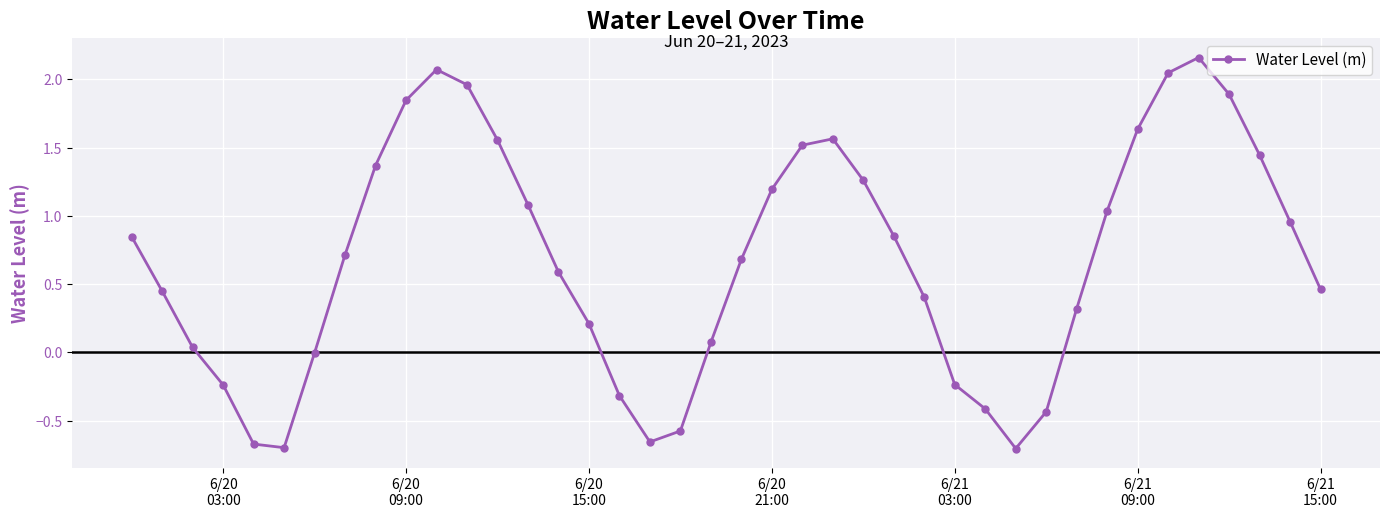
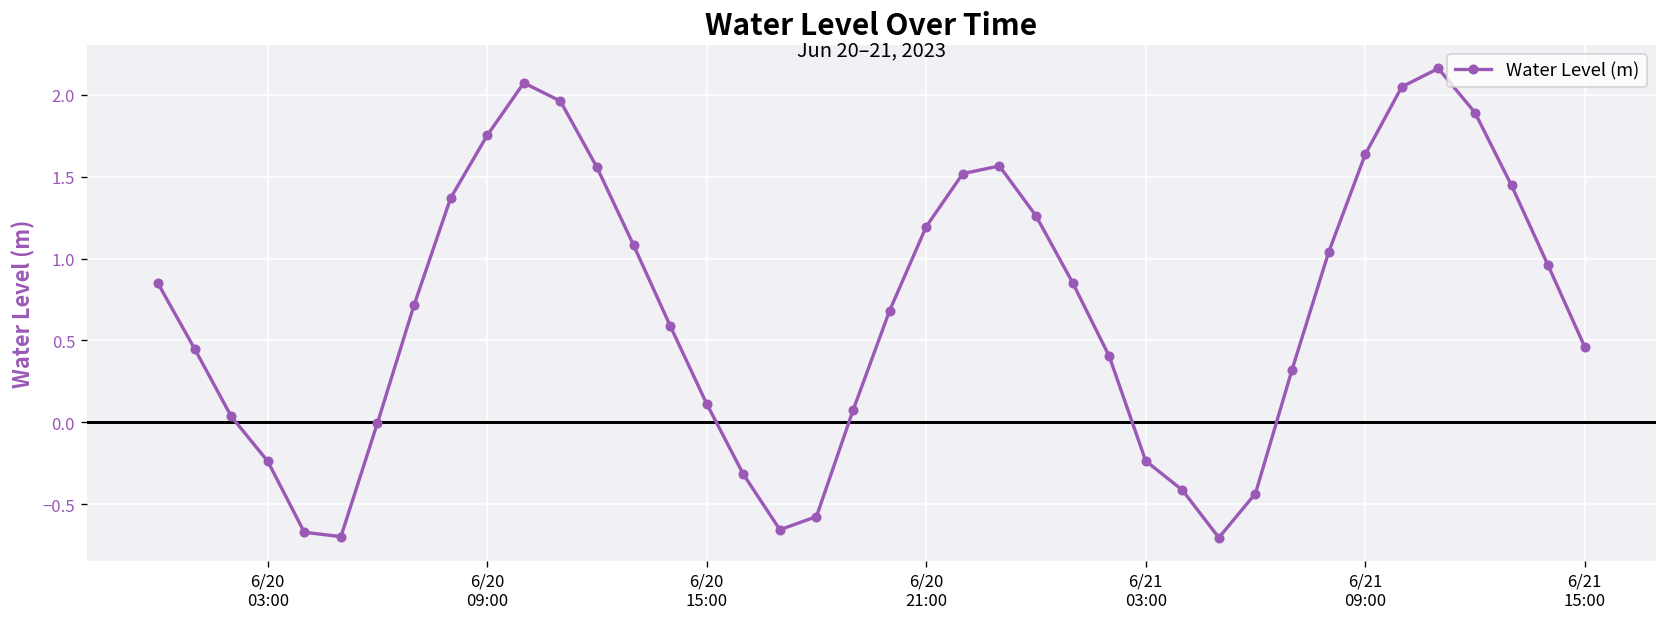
  {
    "6/20 03:00": -0.24,
-   "6/20 09:00": 1.85,
-   "6/20 15:00": 0.21,
+   "6/20 09:00": 1.75,
+   "6/20 15:00": 0.11,
    "6/20 21:00": 1.19,
    "6/21 03:00": -0.24,
    "6/21 09:00": 1.64,
    "6/21 15:00": 0.46
  }
